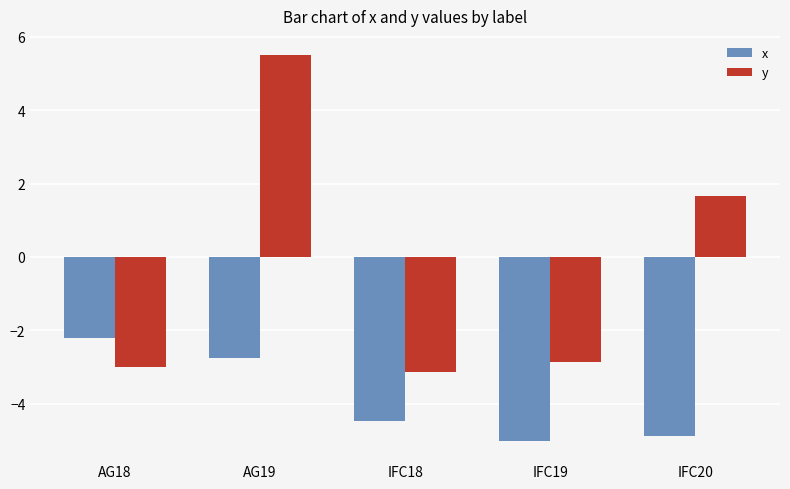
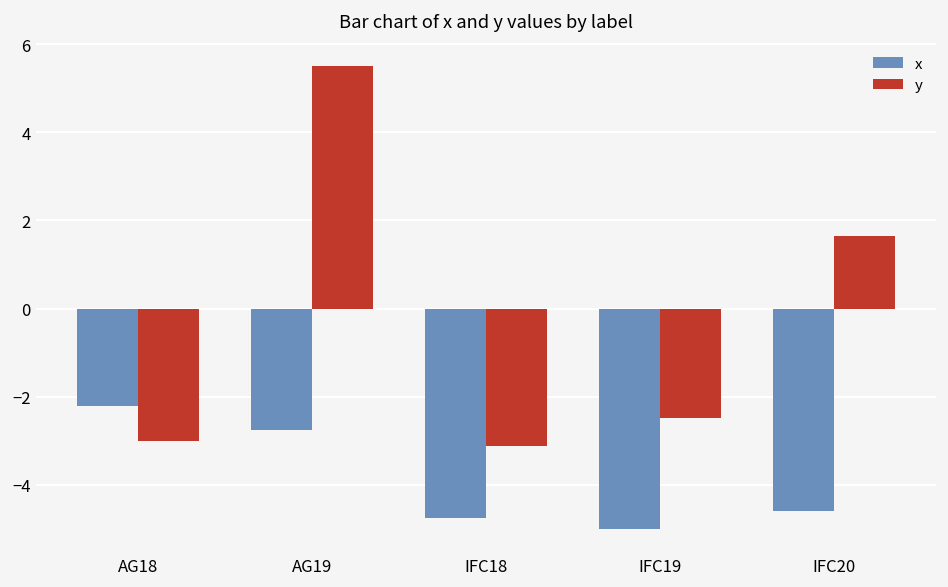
  {
    "x": {
      "AG18": -2.2,
      "AG19": -2.8,
-     "IFC18": -4.5,
+     "IFC18": -4.8,
      "IFC19": -5.0,
-     "IFC20": -4.9
+     "IFC20": -4.6
    },
    "y": {
      "AG18": -3.0,
      "AG19": 5.5,
      "IFC18": -3.1,
-     "IFC19": -2.9,
+     "IFC19": -2.5,
      "IFC20": 1.6
    }
  }
